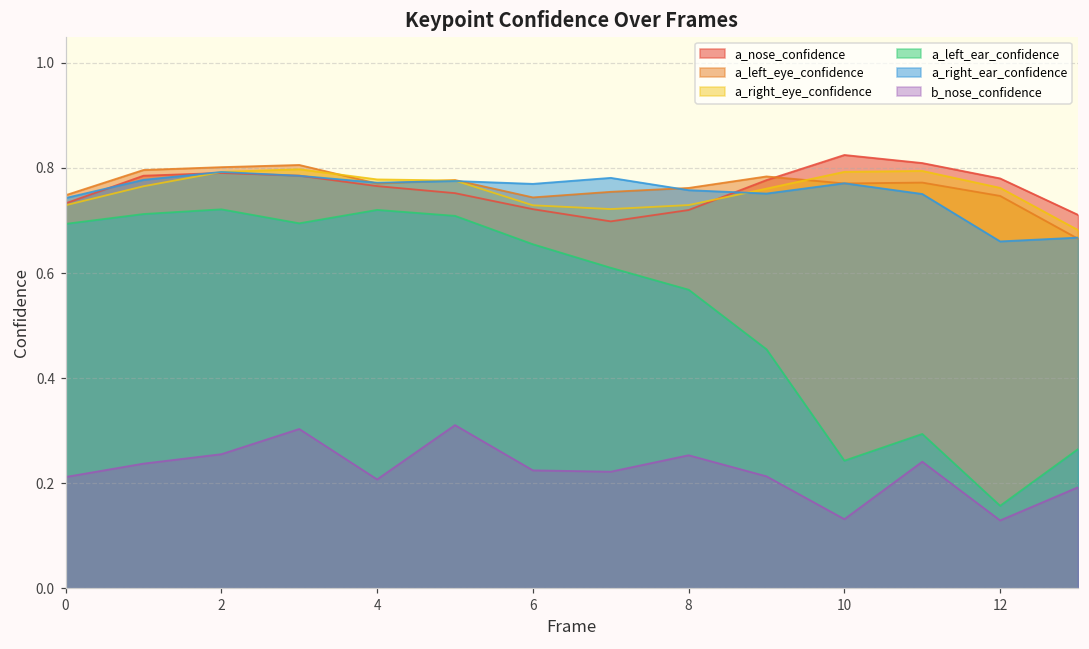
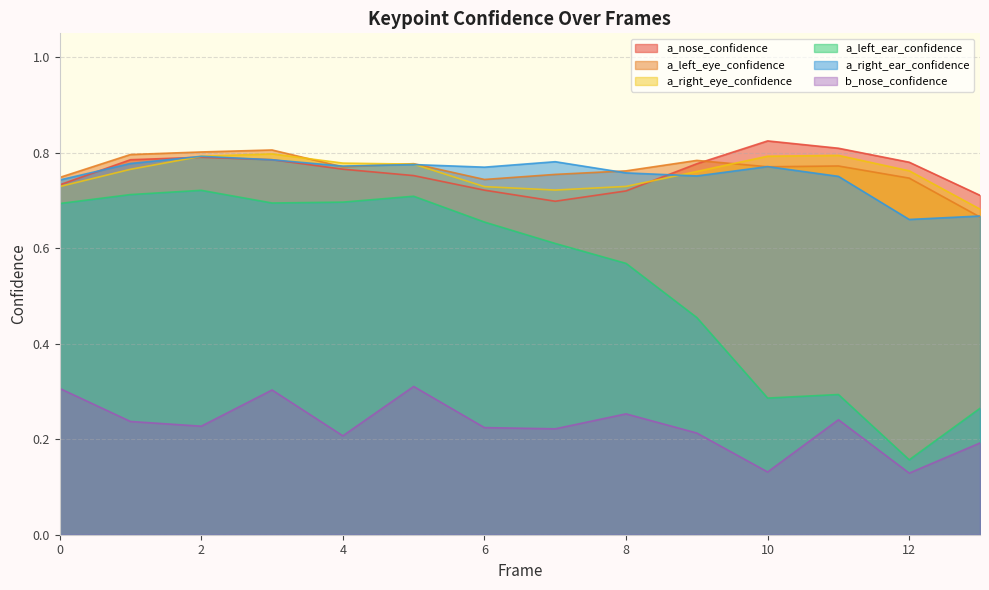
  {
    "a_left_ear_confidence": {
      "0": 0.69,
      "2": 0.72,
-     "4": 0.72,
+     "4": 0.70,
      "6": 0.65,
      "8": 0.57,
-     "10": 0.24,
+     "10": 0.29,
      "12": 0.16
    },
    "a_right_ear_confidence": {
      "6": 0.77,
      "12": 0.66
    },
    "b_nose_confidence": {
-     "0": 0.21,
-     "2": 0.26,
+     "0": 0.31,
+     "2": 0.23,
      "4": 0.21,
      "6": 0.22,
      "8": 0.25,
      "10": 0.13,
      "12": 0.13
    }
  }
